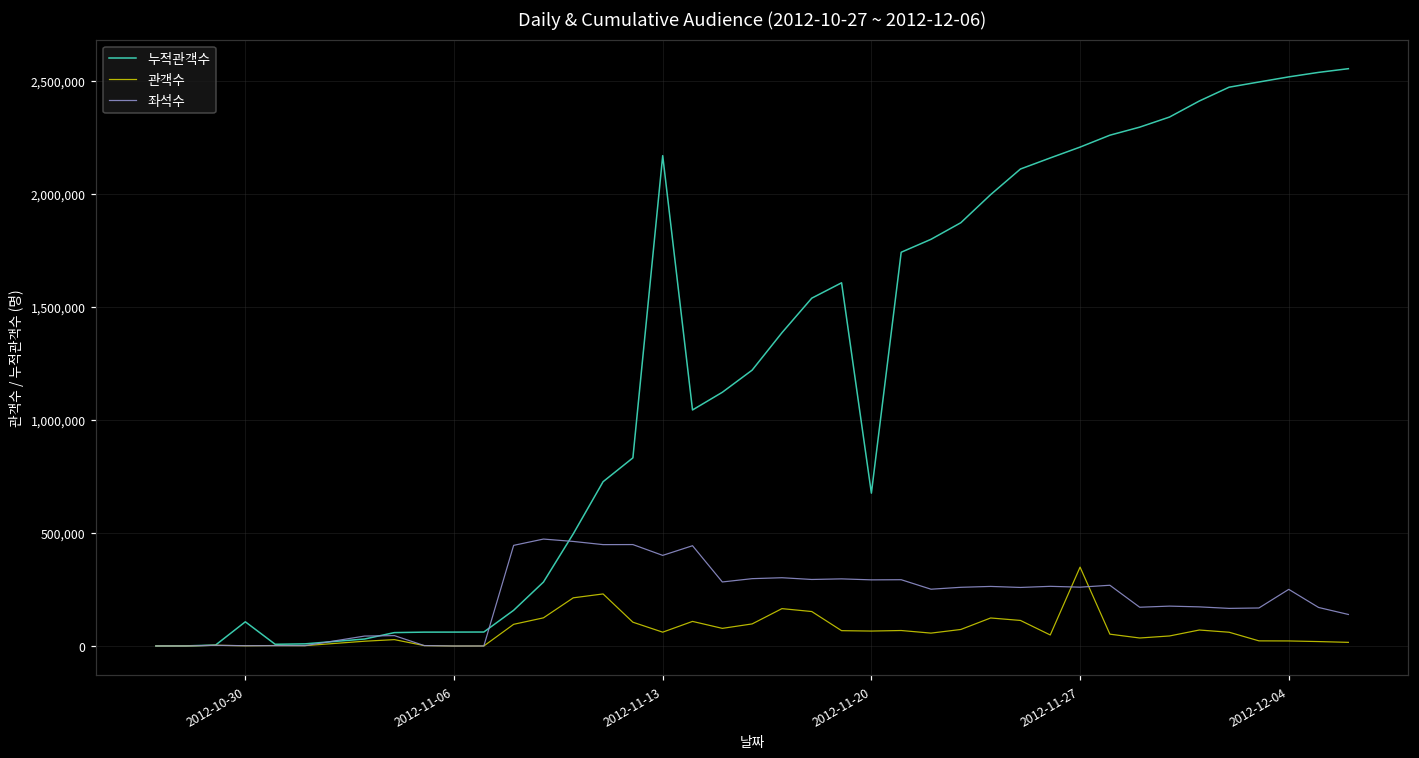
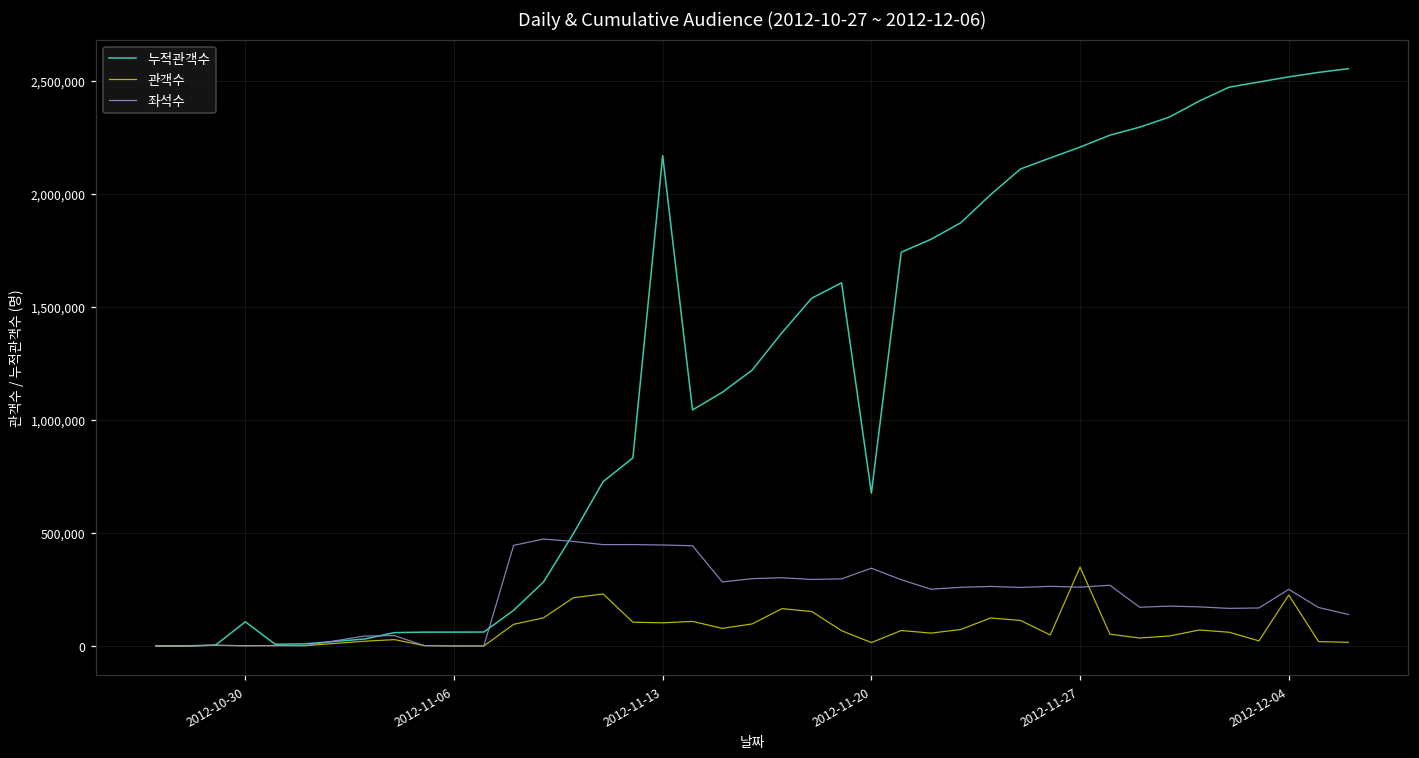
  {
    "누적관객수": {
      "2012-10-30": "110,000",
      "2012-11-06": "60,000",
      "2012-11-13": "2,170,000",
      "2012-11-20": "680,000",
      "2012-11-27": "2,210,000",
      "2012-12-04": "2,520,000"
    },
    "관객수": {
-     "2012-11-13": "60,000",
-     "2012-11-20": "70,000",
+     "2012-11-13": "100,000",
+     "2012-11-20": "20,000",
      "2012-11-27": "350,000",
-     "2012-12-04": "20,000"
+     "2012-12-04": "230,000"
    },
    "좌석수": {
-     "2012-11-13": "400,000",
-     "2012-11-20": "290,000",
+     "2012-11-13": "450,000",
+     "2012-11-20": "340,000",
      "2012-11-27": "260,000",
      "2012-12-04": "250,000"
    }
  }
